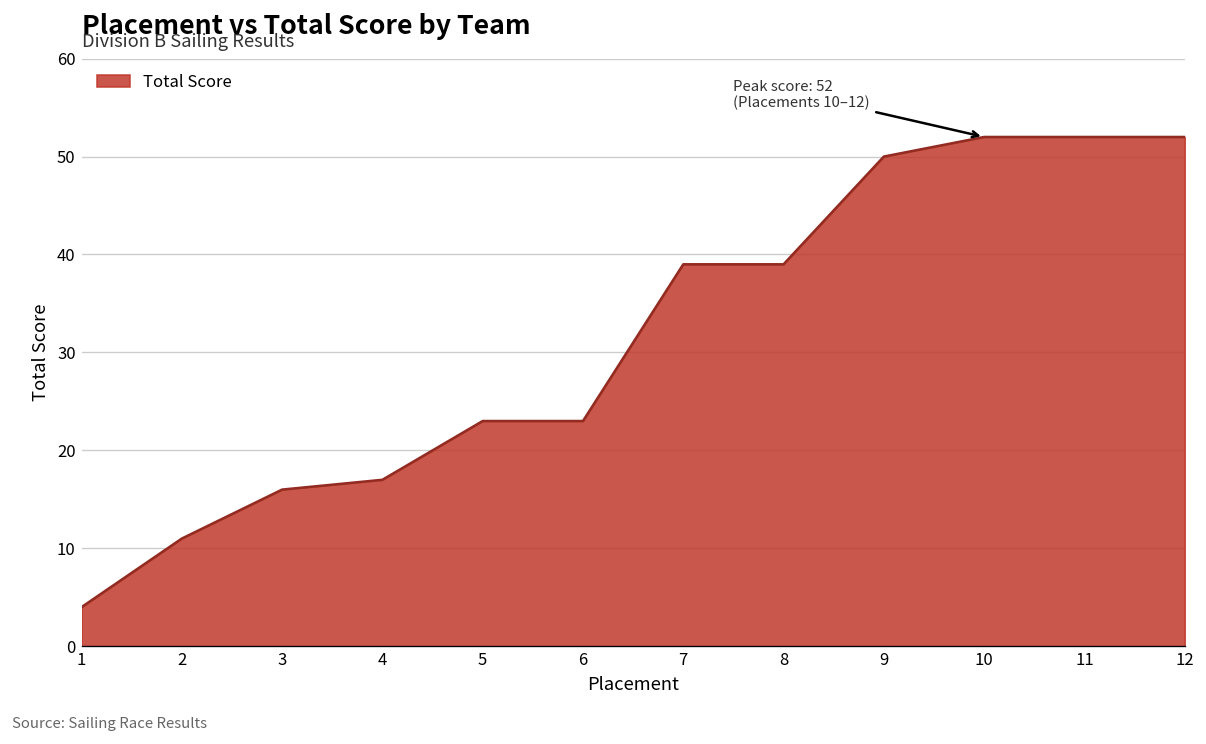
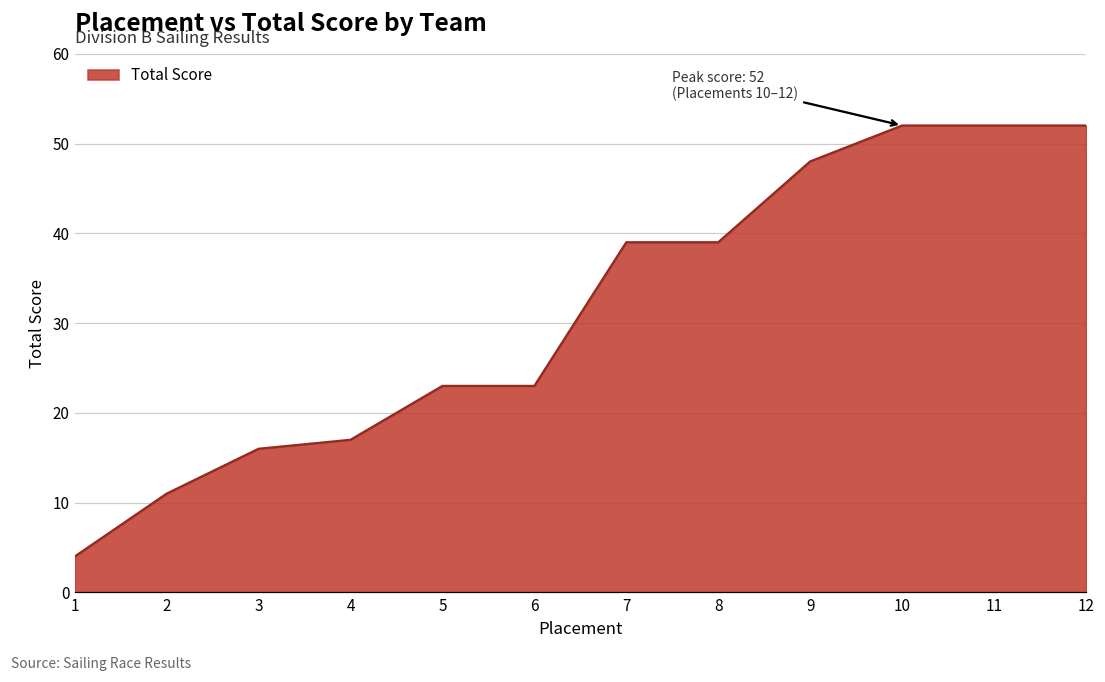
  {
    "1": 4,
    "2": 11,
    "3": 16,
    "4": 17,
    "5": 23,
    "6": 23,
    "7": 39,
    "8": 39,
-   "9": 50,
+   "9": 48,
    "11": 52,
    "12": 52
  }
